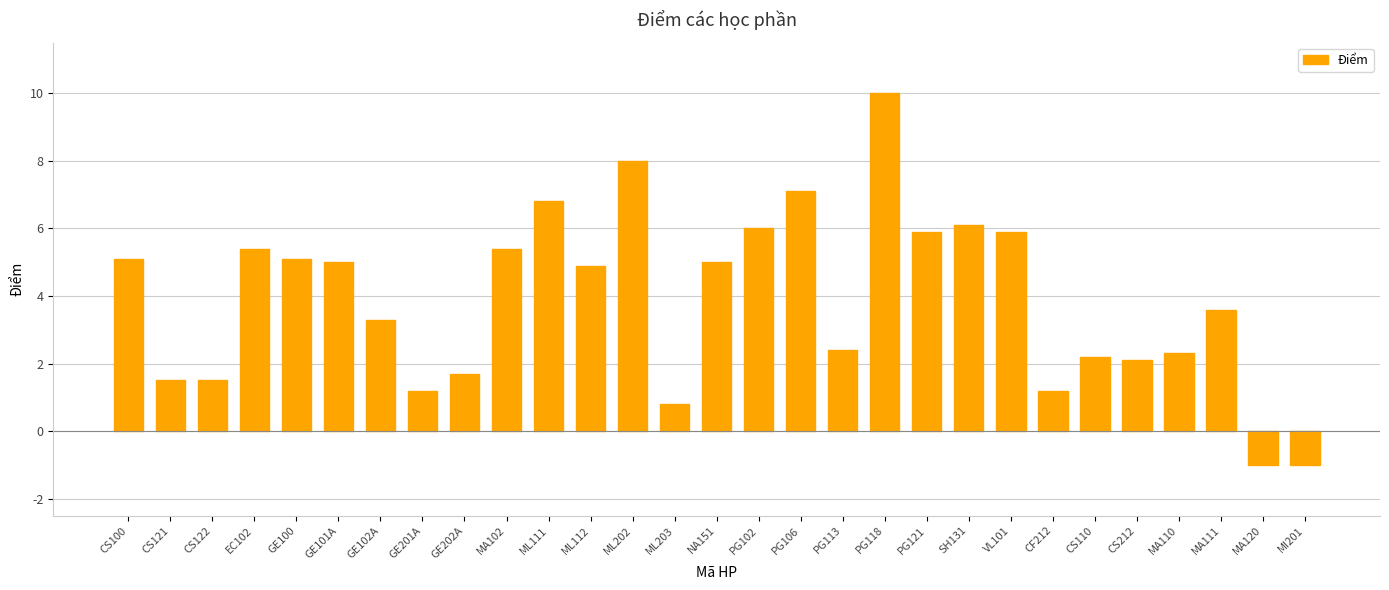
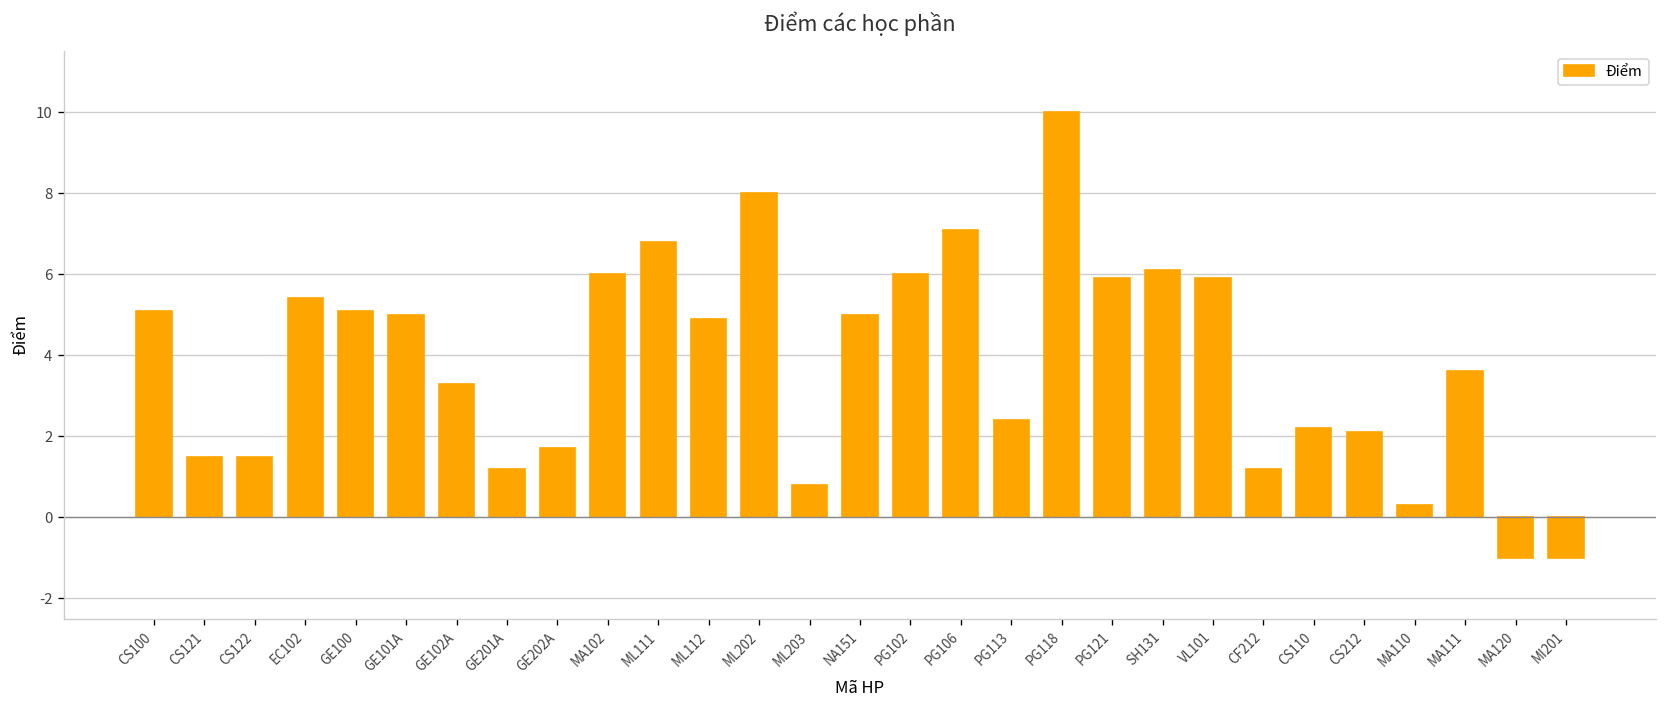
  {
    "CS100": 5.1,
    "CS121": 1.5,
    "CS122": 1.5,
    "EC102": 5.4,
    "GE100": 5.1,
    "GE101A": 5.0,
    "GE102A": 3.3,
    "GE201A": 1.2,
    "GE202A": 1.7,
-   "MA102": 5.4,
+   "MA102": 6.0,
    "ML111": 6.8,
    "ML112": 4.9,
    "ML202": 8.0,
    "ML203": 0.8,
    "NA151": 5.0,
    "PG102": 6.0,
    "PG106": 7.1,
    "PG113": 2.4,
    "PG118": 10.0,
    "PG121": 5.9,
    "SH131": 6.1,
    "VL101": 5.9,
    "CF212": 1.2,
    "CS110": 2.2,
    "CS212": 2.1,
-   "MA110": 2.3,
+   "MA110": 0.3,
    "MA111": 3.6,
    "MA120": -1.0,
    "MI201": -1.0
  }
